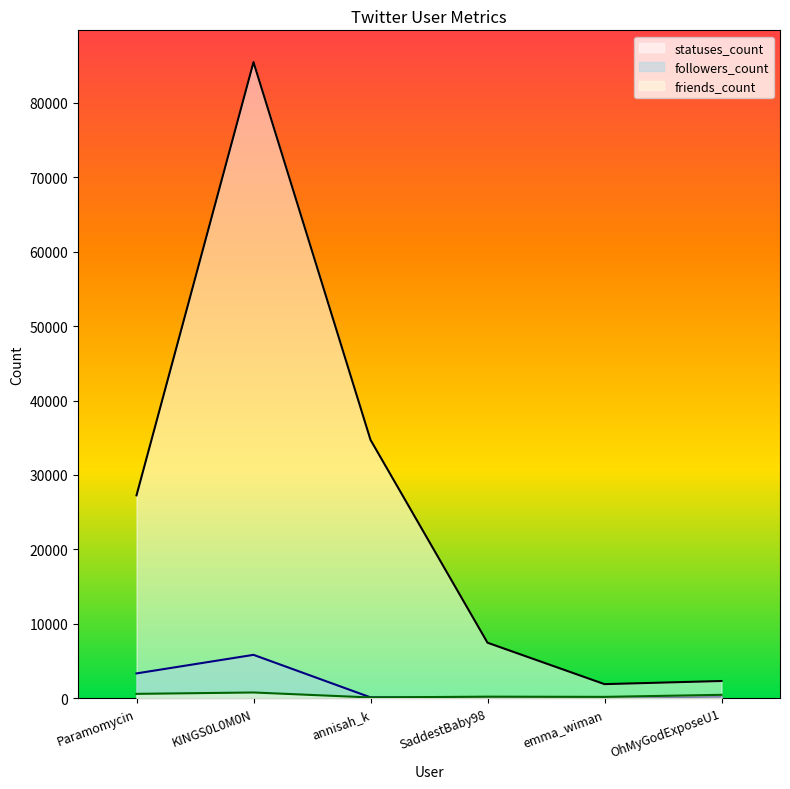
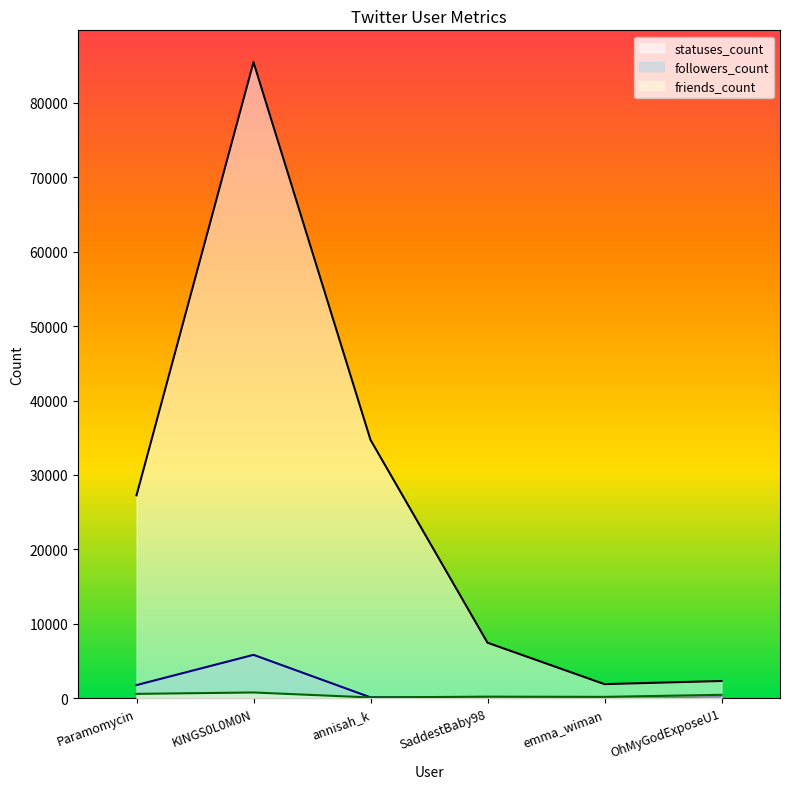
  {
    "followers_count": {
-     "Paramomycin": 3000,
+     "Paramomycin": 2000,
      "KINGS0L0M0N": 6000
    }
  }
